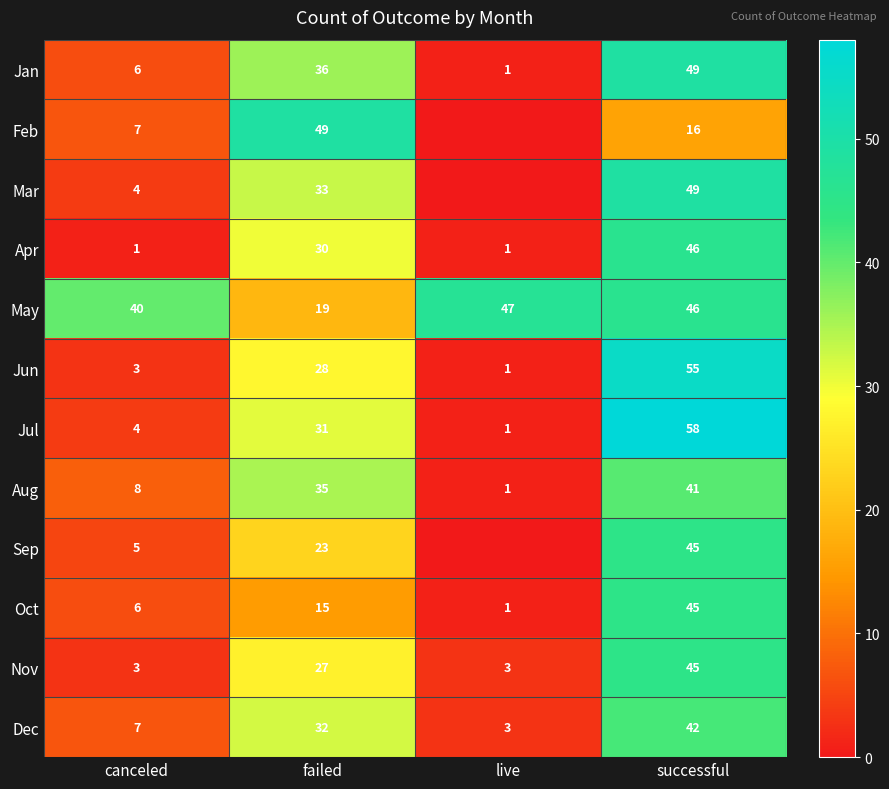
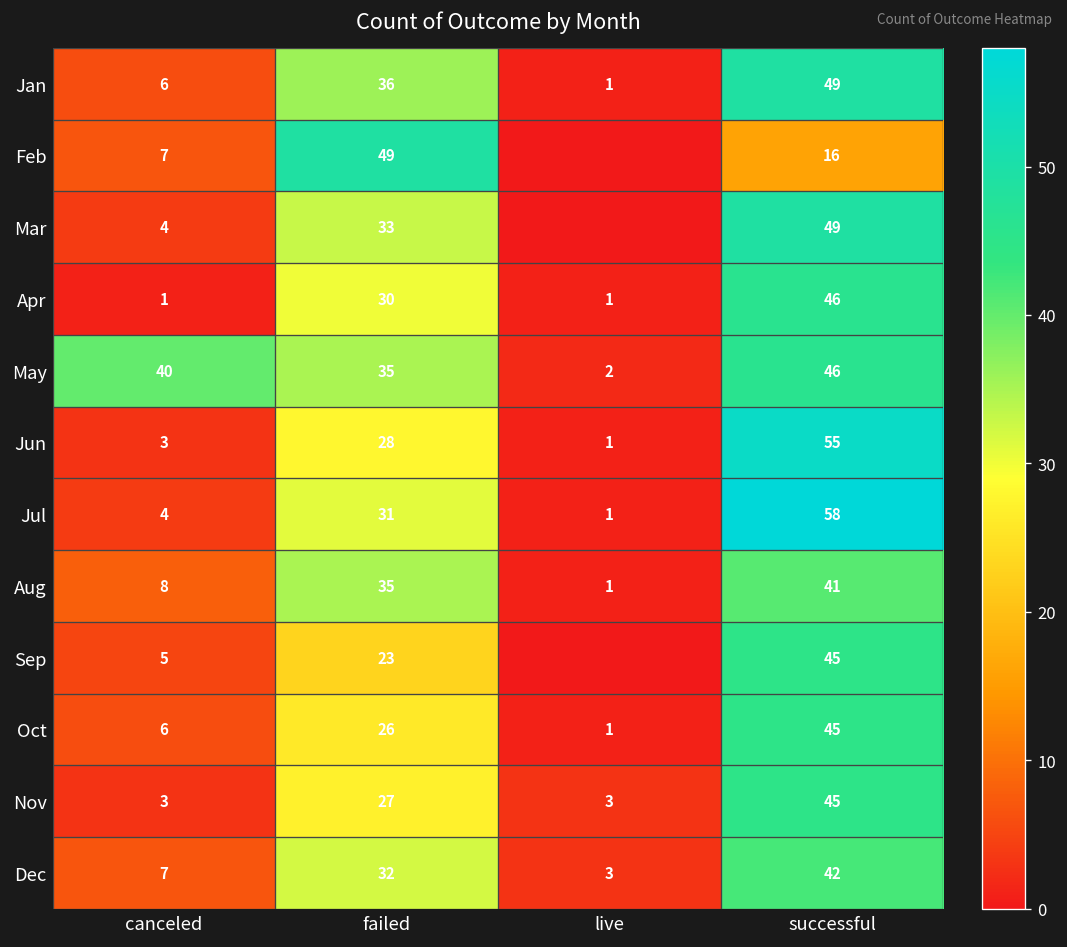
  {
    "Jan": {
      "canceled": 6,
      "failed": 36,
      "live": 1,
      "successful": 49
    },
    "Feb": {
      "canceled": 7,
      "failed": 49,
      "successful": 16
    },
    "Mar": {
      "canceled": 4,
      "failed": 33,
      "successful": 49
    },
    "Apr": {
      "canceled": 1,
      "failed": 30,
      "live": 1,
      "successful": 46
    },
    "May": {
      "canceled": 40,
-     "failed": 19,
-     "live": 47,
+     "failed": 35,
+     "live": 2,
      "successful": 46
    },
    "Jun": {
      "canceled": 3,
      "failed": 28,
      "live": 1,
      "successful": 55
    },
    "Jul": {
      "canceled": 4,
      "failed": 31,
      "live": 1,
      "successful": 58
    },
    "Aug": {
      "canceled": 8,
      "failed": 35,
      "live": 1,
      "successful": 41
    },
    "Sep": {
      "canceled": 5,
      "failed": 23,
      "successful": 45
    },
    "Oct": {
      "canceled": 6,
-     "failed": 15,
+     "failed": 26,
      "live": 1,
      "successful": 45
    },
    "Nov": {
      "canceled": 3,
      "failed": 27,
      "live": 3,
      "successful": 45
    },
    "Dec": {
      "canceled": 7,
      "failed": 32,
      "live": 3,
      "successful": 42
    }
  }
